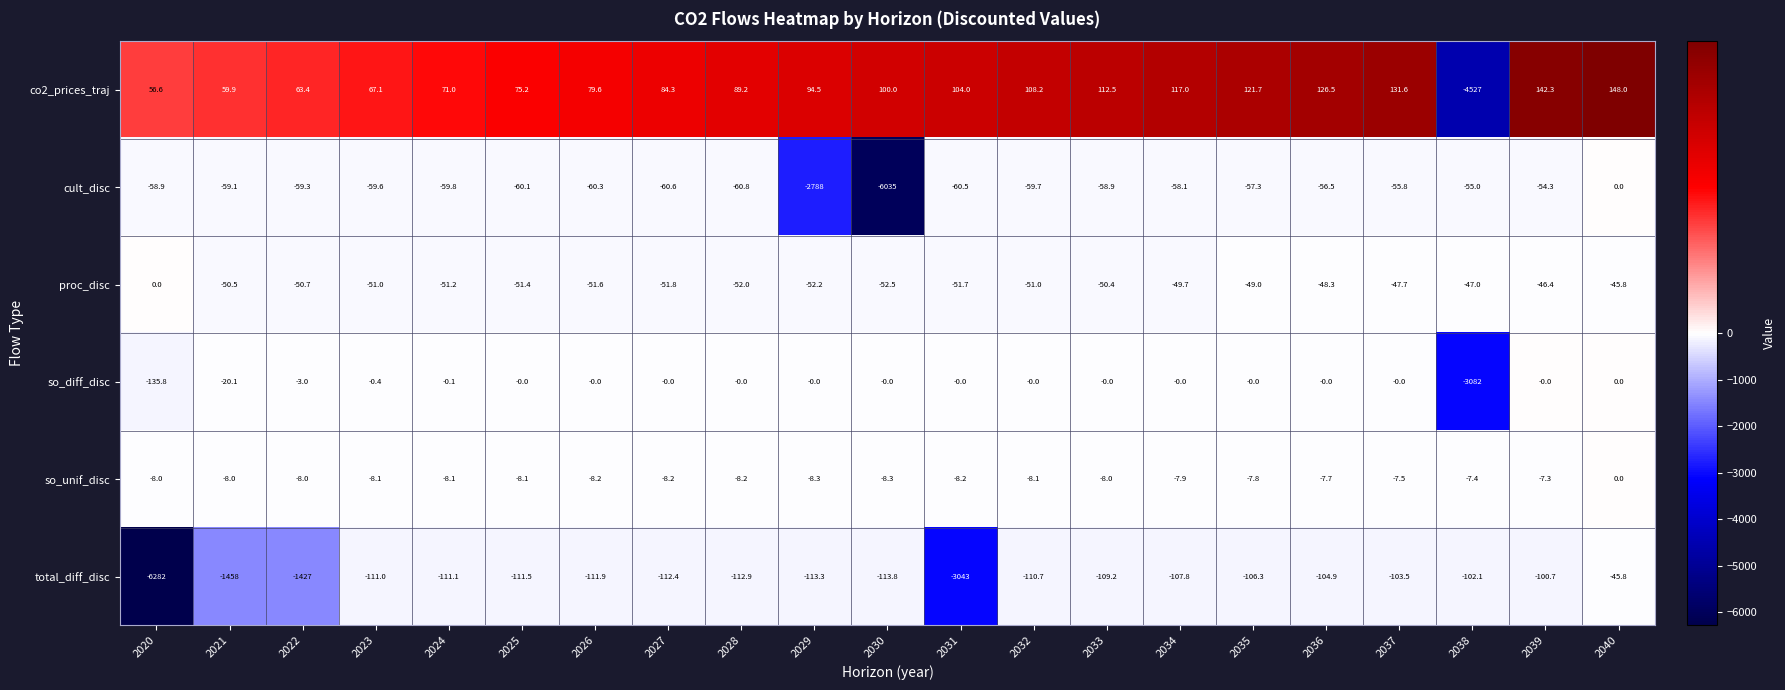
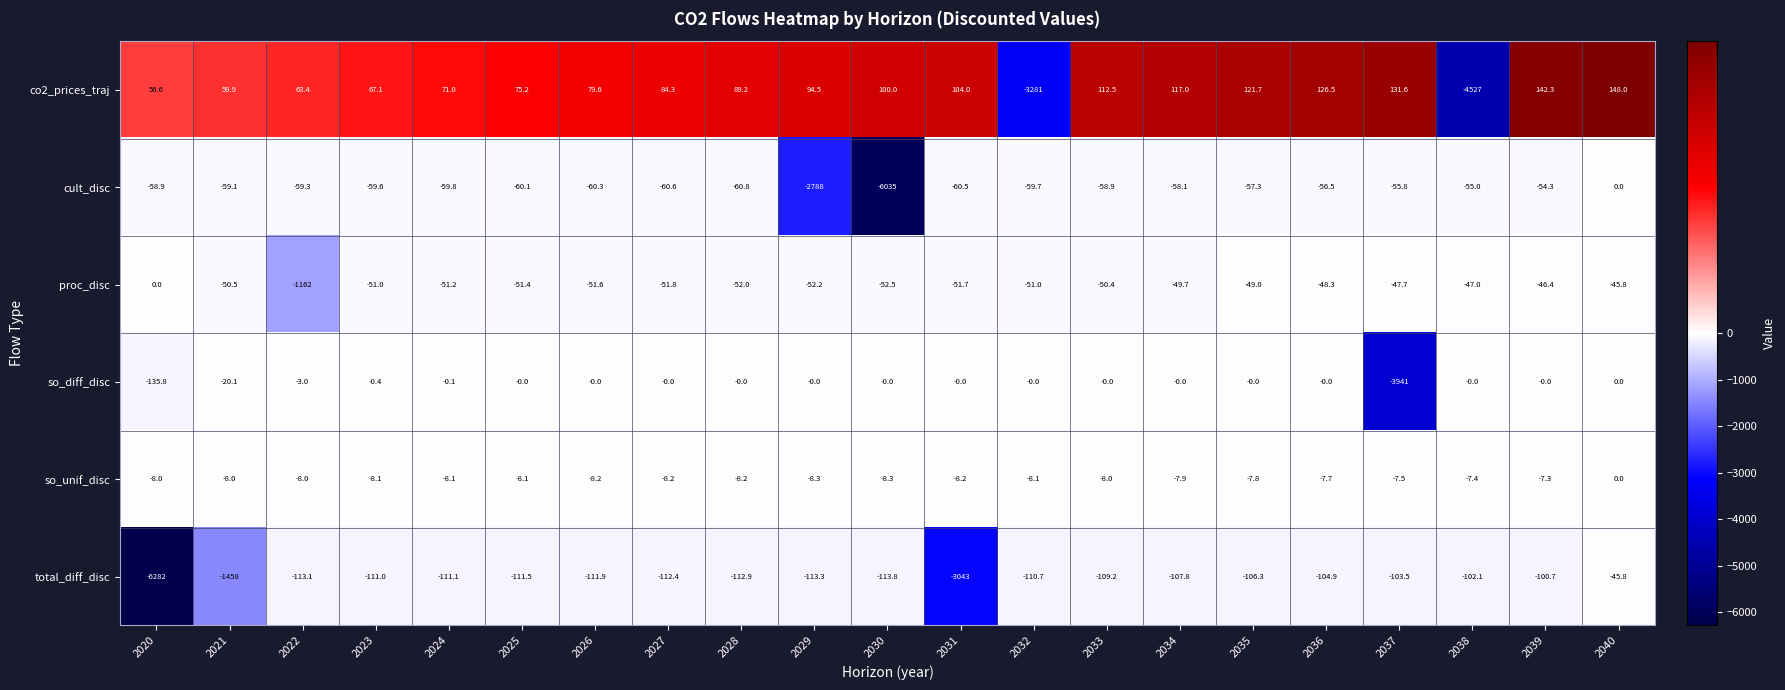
  {
    "co2_prices_traj": {
      "2020": 56.6,
      "2021": 59.9,
      "2022": 63.4,
      "2023": 67.1,
      "2024": 71.0,
      "2025": 75.2,
      "2026": 79.6,
      "2027": 84.3,
      "2028": 89.2,
      "2029": 94.5,
      "2030": 100.0,
      "2031": 104.0,
-     "2032": 108.2,
+     "2032": -3281,
      "2033": 112.5,
      "2034": 117.0,
      "2035": 121.7,
      "2036": 126.5,
      "2037": 131.6,
      "2038": -4527,
      "2039": 142.3,
      "2040": 148.0
    },
    "cult_disc": {
      "2020": -58.9,
      "2021": -59.1,
      "2022": -59.3,
      "2023": -59.6,
      "2024": -59.8,
      "2025": -60.1,
      "2026": -60.3,
      "2027": -60.6,
      "2028": -60.8,
      "2029": -2788,
      "2030": -6035,
      "2031": -60.5,
      "2032": -59.7,
      "2033": -58.9,
      "2034": -58.1,
      "2035": -57.3,
      "2036": -56.5,
      "2037": -55.8,
      "2038": -55.0,
      "2039": -54.3,
      "2040": 0.0
    },
    "proc_disc": {
      "2020": 0.0,
      "2021": -50.5,
-     "2022": -50.7,
+     "2022": -1162,
      "2023": -51.0,
      "2024": -51.2,
      "2025": -51.4,
      "2026": -51.6,
      "2027": -51.8,
      "2028": -52.0,
      "2029": -52.2,
      "2030": -52.5,
      "2031": -51.7,
      "2032": -51.0,
      "2033": -50.4,
      "2034": -49.7,
      "2035": -49.0,
      "2036": -48.3,
      "2037": -47.7,
      "2038": -47.0,
      "2039": -46.4,
      "2040": -45.8
    },
    "so_diff_disc": {
      "2020": -135.8,
      "2021": -20.1,
      "2022": -3.0,
      "2023": -0.4,
      "2024": -0.1,
      "2025": -0.0,
      "2026": -0.0,
      "2027": -0.0,
      "2028": -0.0,
      "2029": -0.0,
      "2030": -0.0,
      "2031": -0.0,
      "2032": -0.0,
      "2033": -0.0,
      "2034": -0.0,
      "2035": -0.0,
      "2036": -0.0,
-     "2037": -0.0,
-     "2038": -3082,
+     "2037": -3941,
+     "2038": -0.0,
      "2039": -0.0,
      "2040": 0.0
    },
    "so_unif_disc": {
      "2020": -8.0,
      "2021": -8.0,
      "2022": -8.0,
      "2023": -8.1,
      "2024": -8.1,
      "2025": -8.1,
      "2026": -8.2,
      "2027": -8.2,
      "2028": -8.2,
      "2029": -8.3,
      "2030": -8.3,
      "2031": -8.2,
      "2032": -8.1,
      "2033": -8.0,
      "2034": -7.9,
      "2035": -7.8,
      "2036": -7.7,
      "2037": -7.5,
      "2038": -7.4,
      "2039": -7.3,
      "2040": 0.0
    },
    "total_diff_disc": {
      "2020": -6282,
      "2021": -1458,
-     "2022": -1427,
+     "2022": -113.1,
      "2023": -111.0,
      "2024": -111.1,
      "2025": -111.5,
      "2026": -111.9,
      "2027": -112.4,
      "2028": -112.9,
      "2029": -113.3,
      "2030": -113.8,
      "2031": -3043,
      "2032": -110.7,
      "2033": -109.2,
      "2034": -107.8,
      "2035": -106.3,
      "2036": -104.9,
      "2037": -103.5,
      "2038": -102.1,
      "2039": -100.7,
      "2040": -45.8
    }
  }
